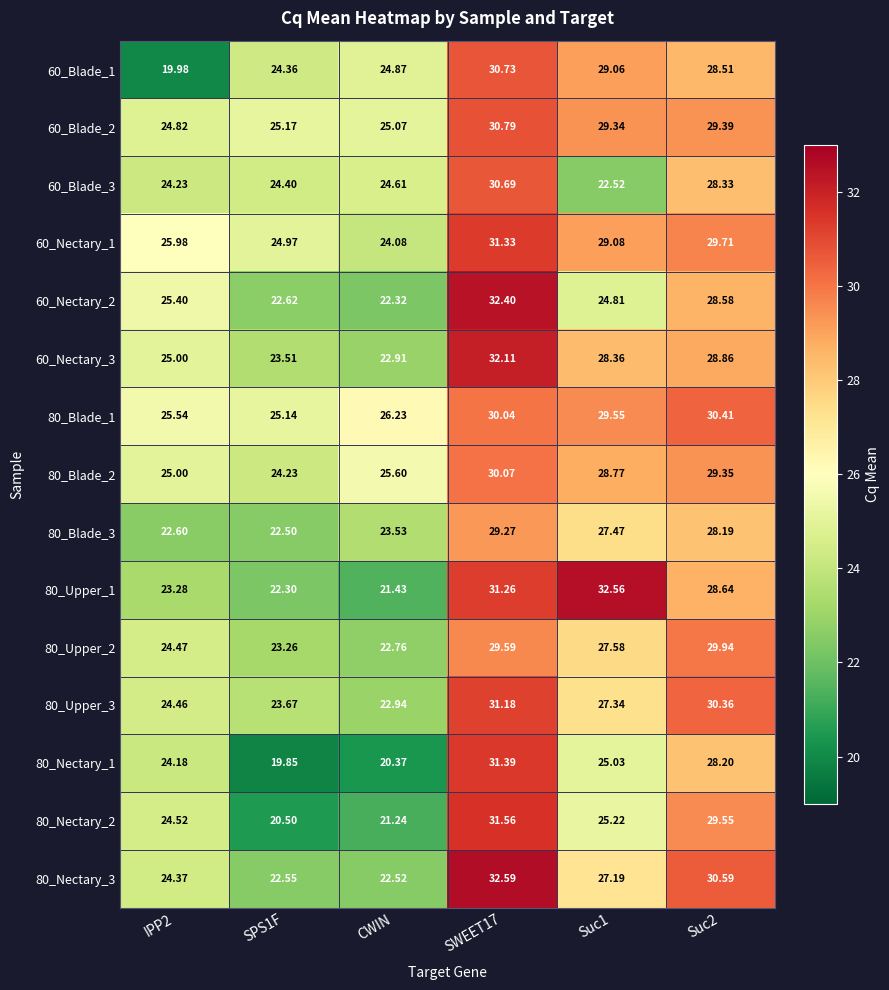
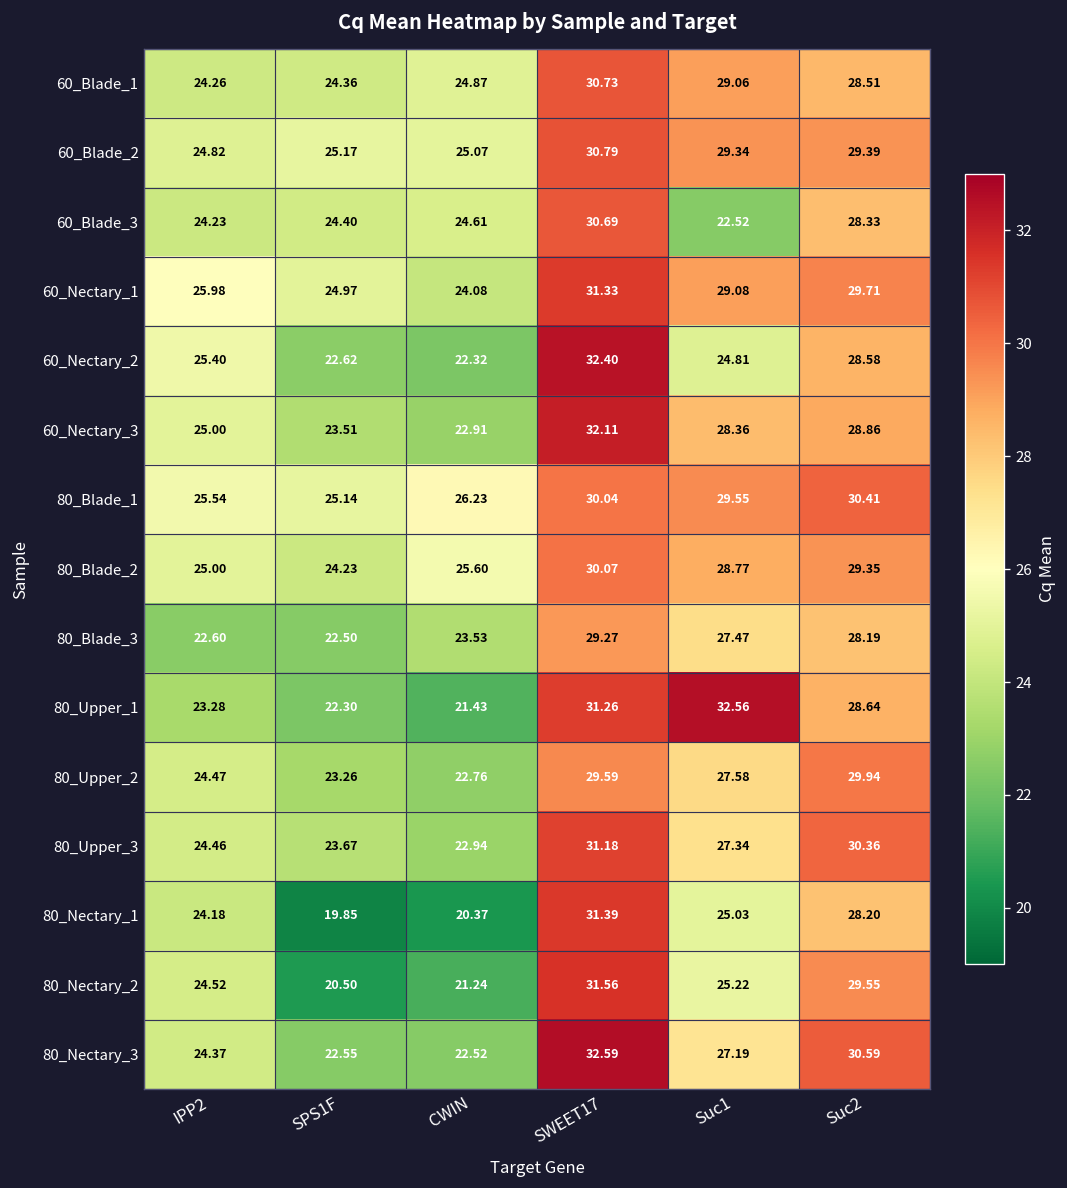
  {
    "60_Blade_1": {
-     "IPP2": 19.98,
+     "IPP2": 24.26,
      "SPS1F": 24.36,
      "CWIN": 24.87,
      "SWEET17": 30.73,
      "Suc1": 29.06,
      "Suc2": 28.51
    },
    "60_Blade_2": {
      "IPP2": 24.82,
      "SPS1F": 25.17,
      "CWIN": 25.07,
      "SWEET17": 30.79,
      "Suc1": 29.34,
      "Suc2": 29.39
    },
    "60_Blade_3": {
      "IPP2": 24.23,
      "SPS1F": 24.40,
      "CWIN": 24.61,
      "SWEET17": 30.69,
      "Suc1": 22.52,
      "Suc2": 28.33
    },
    "60_Nectary_1": {
      "IPP2": 25.98,
      "SPS1F": 24.97,
      "CWIN": 24.08,
      "SWEET17": 31.33,
      "Suc1": 29.08,
      "Suc2": 29.71
    },
    "60_Nectary_2": {
      "IPP2": 25.40,
      "SPS1F": 22.62,
      "CWIN": 22.32,
      "SWEET17": 32.40,
      "Suc1": 24.81,
      "Suc2": 28.58
    },
    "60_Nectary_3": {
      "IPP2": 25.00,
      "SPS1F": 23.51,
      "CWIN": 22.91,
      "SWEET17": 32.11,
      "Suc1": 28.36,
      "Suc2": 28.86
    },
    "80_Blade_1": {
      "IPP2": 25.54,
      "SPS1F": 25.14,
      "CWIN": 26.23,
      "SWEET17": 30.04,
      "Suc1": 29.55,
      "Suc2": 30.41
    },
    "80_Blade_2": {
      "IPP2": 25.00,
      "SPS1F": 24.23,
      "CWIN": 25.60,
      "SWEET17": 30.07,
      "Suc1": 28.77,
      "Suc2": 29.35
    },
    "80_Blade_3": {
      "IPP2": 22.60,
      "SPS1F": 22.50,
      "CWIN": 23.53,
      "SWEET17": 29.27,
      "Suc1": 27.47,
      "Suc2": 28.19
    },
    "80_Upper_1": {
      "IPP2": 23.28,
      "SPS1F": 22.30,
      "CWIN": 21.43,
      "SWEET17": 31.26,
      "Suc1": 32.56,
      "Suc2": 28.64
    },
    "80_Upper_2": {
      "IPP2": 24.47,
      "SPS1F": 23.26,
      "CWIN": 22.76,
      "SWEET17": 29.59,
      "Suc1": 27.58,
      "Suc2": 29.94
    },
    "80_Upper_3": {
      "IPP2": 24.46,
      "SPS1F": 23.67,
      "CWIN": 22.94,
      "SWEET17": 31.18,
      "Suc1": 27.34,
      "Suc2": 30.36
    },
    "80_Nectary_1": {
      "IPP2": 24.18,
      "SPS1F": 19.85,
      "CWIN": 20.37,
      "SWEET17": 31.39,
      "Suc1": 25.03,
      "Suc2": 28.20
    },
    "80_Nectary_2": {
      "IPP2": 24.52,
      "SPS1F": 20.50,
      "CWIN": 21.24,
      "SWEET17": 31.56,
      "Suc1": 25.22,
      "Suc2": 29.55
    },
    "80_Nectary_3": {
      "IPP2": 24.37,
      "SPS1F": 22.55,
      "CWIN": 22.52,
      "SWEET17": 32.59,
      "Suc1": 27.19,
      "Suc2": 30.59
    }
  }
